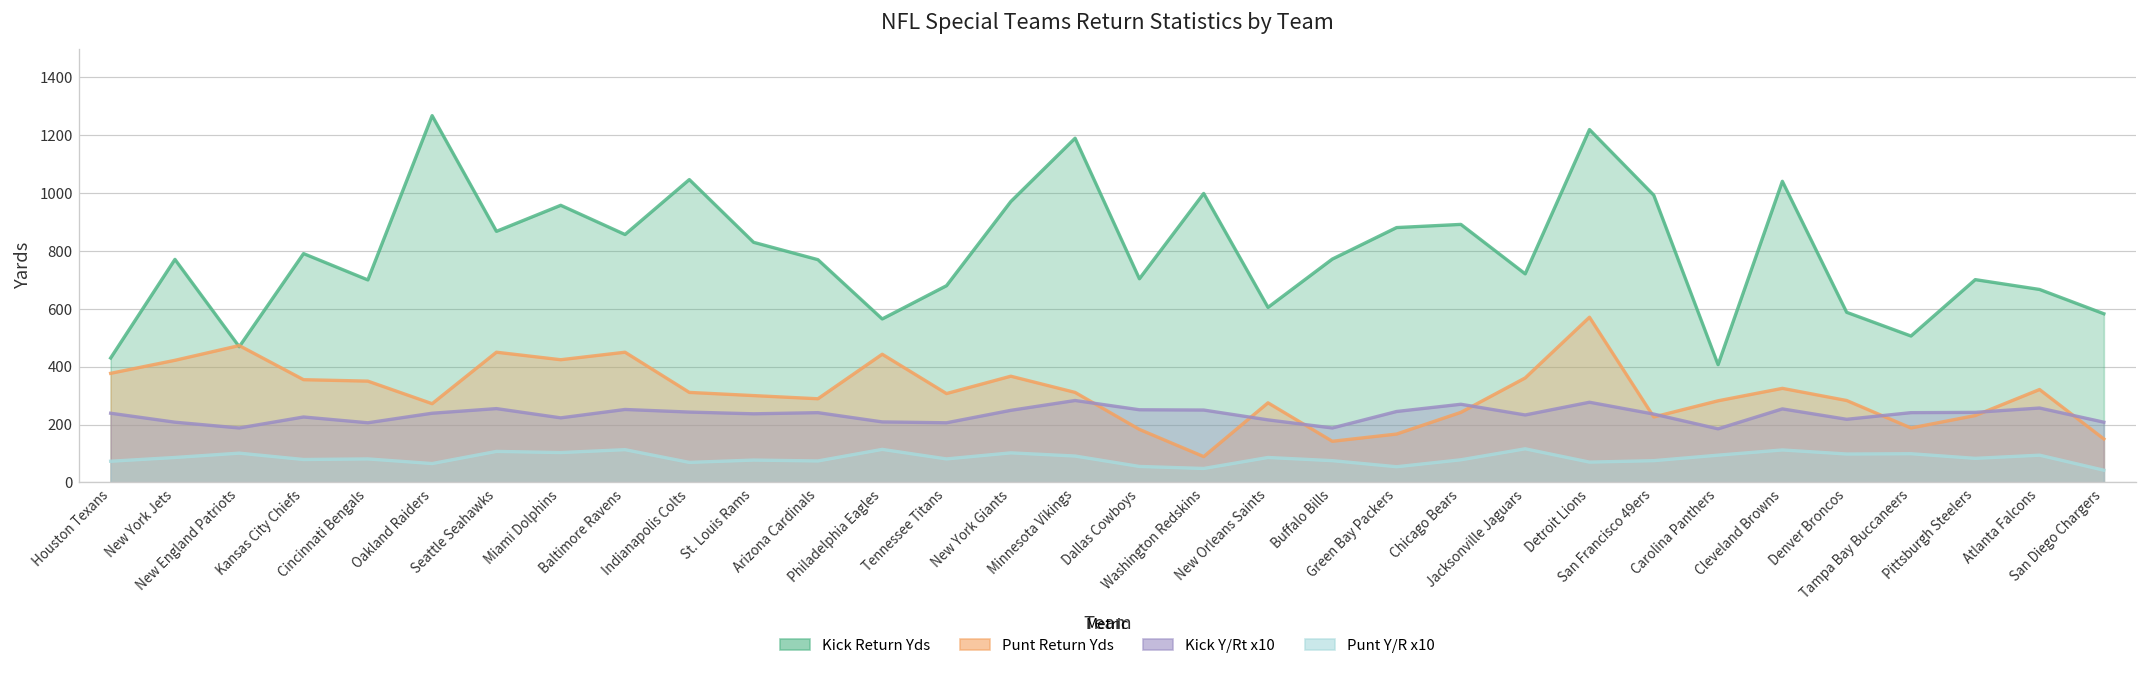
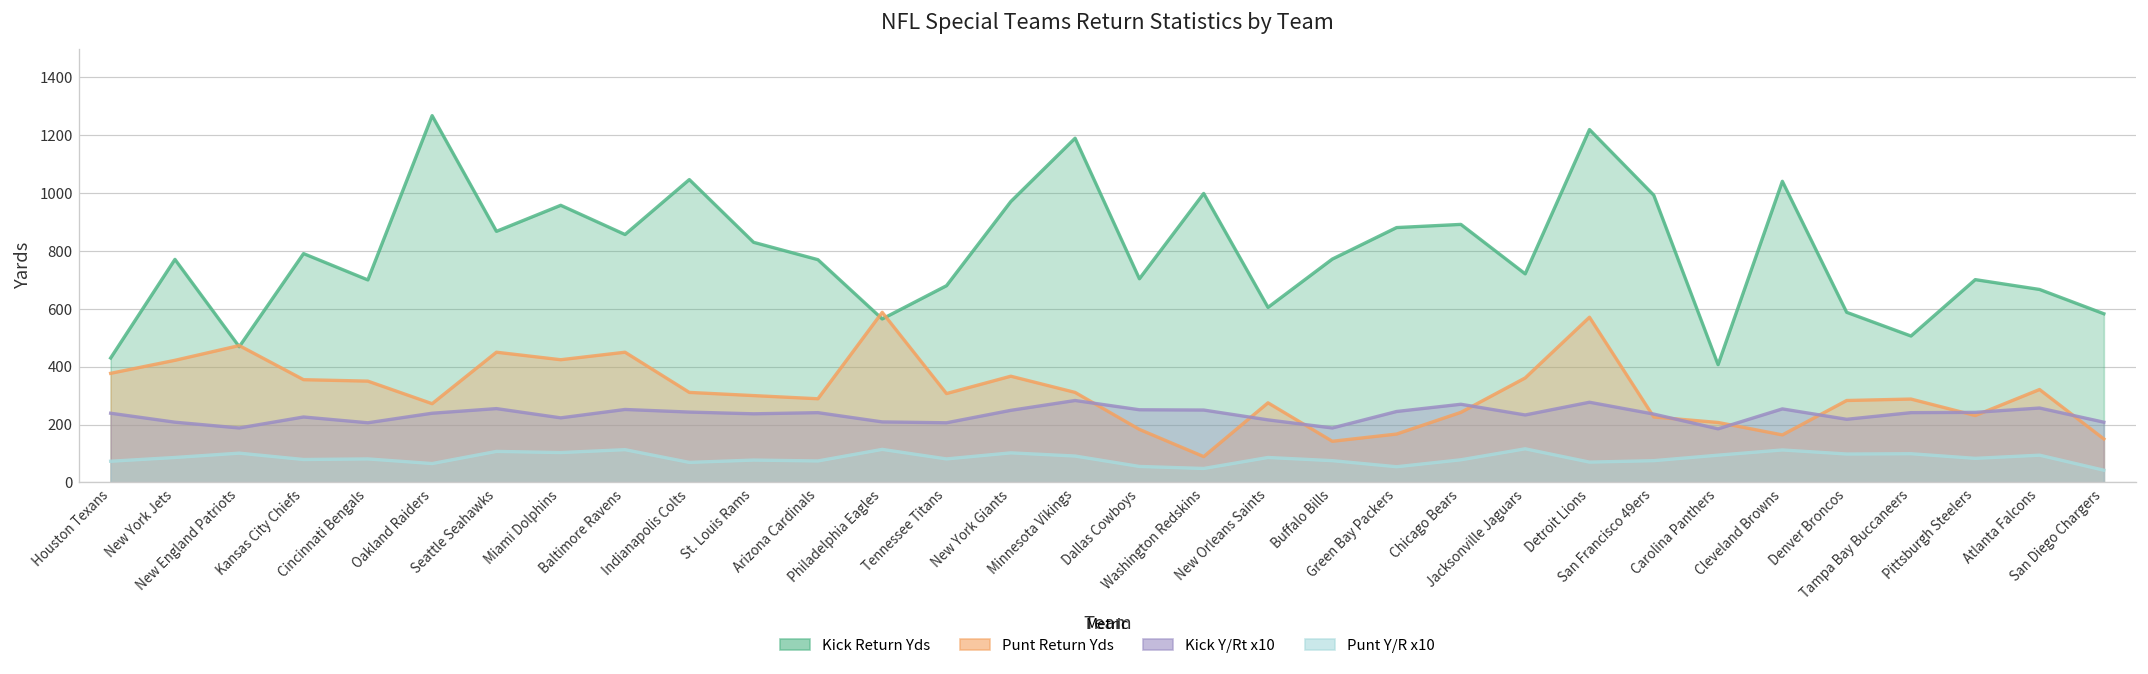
  {
    "Punt Return Yds": {
      "Houston Texans": 380,
      "New York Jets": 420,
      "Kansas City Chiefs": 360,
      "Cincinnati Bengals": 350,
      "Oakland Raiders": 270,
      "Seattle Seahawks": 450,
      "Miami Dolphins": 420,
      "Baltimore Ravens": 450,
      "Indianapolis Colts": 310,
      "St. Louis Rams": 300,
      "Arizona Cardinals": 290,
-     "Philadelphia Eagles": 440,
+     "Philadelphia Eagles": 590,
      "Tennessee Titans": 310,
      "New York Giants": 370,
      "Minnesota Vikings": 310,
      "Dallas Cowboys": 180,
      "Washington Redskins": 90,
      "New Orleans Saints": 280,
      "Buffalo Bills": 140,
      "Green Bay Packers": 170,
      "Chicago Bears": 240,
      "Jacksonville Jaguars": 360,
      "Detroit Lions": 570,
-     "Carolina Panthers": 280,
-     "Cleveland Browns": 330,
+     "Carolina Panthers": 210,
+     "Cleveland Browns": 160,
      "Denver Broncos": 280,
-     "Tampa Bay Buccaneers": 190,
+     "Tampa Bay Buccaneers": 290,
      "Pittsburgh Steelers": 230,
      "Atlanta Falcons": 320,
      "San Diego Chargers": 150
    }
  }
